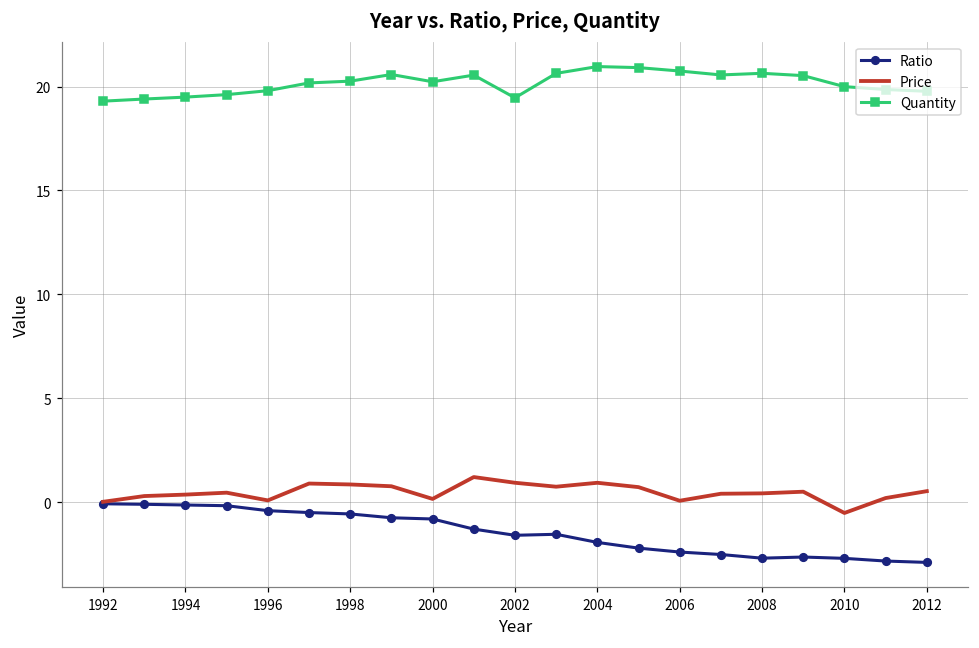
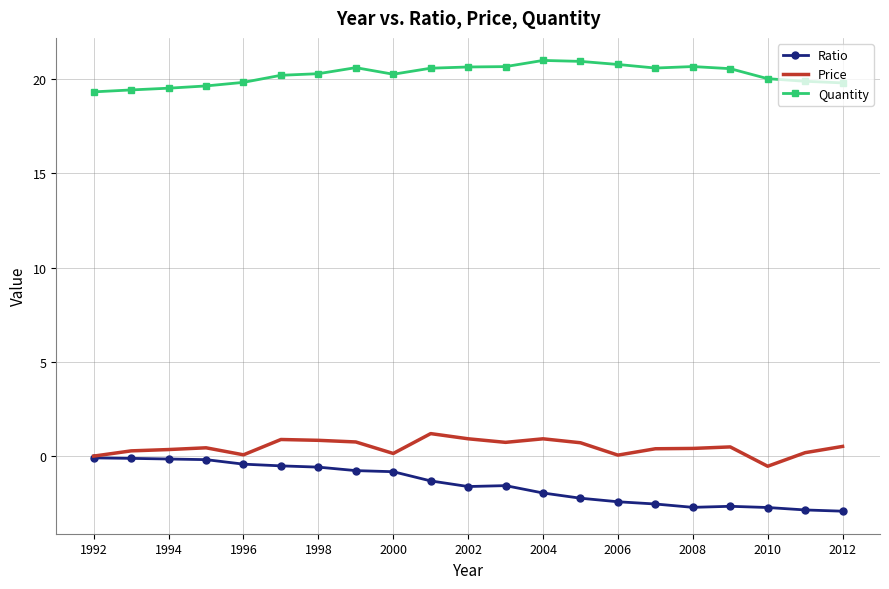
  {
    "Ratio": {
      "1994": -0.1,
      "1996": -0.4,
      "1998": -0.6,
      "2000": -0.8,
      "2002": -1.6,
      "2004": -1.9,
      "2006": -2.4,
      "2008": -2.7,
      "2010": -2.7,
      "2012": -2.9
    },
    "Price": {
      "1994": 0.4,
      "1996": 0.1,
      "1998": 0.9,
      "2000": 0.2,
      "2002": 0.9,
      "2004": 0.9,
      "2006": 0.1,
      "2008": 0.4,
      "2010": -0.5,
      "2012": 0.5
    },
    "Quantity": {
      "1992": 19.3,
      "1994": 19.5,
      "1996": 19.8,
      "1998": 20.3,
      "2000": 20.2,
-     "2002": 19.5,
+     "2002": 20.6,
      "2004": 21.0,
      "2006": 20.7,
      "2008": 20.6,
      "2010": 20.0
    }
  }
